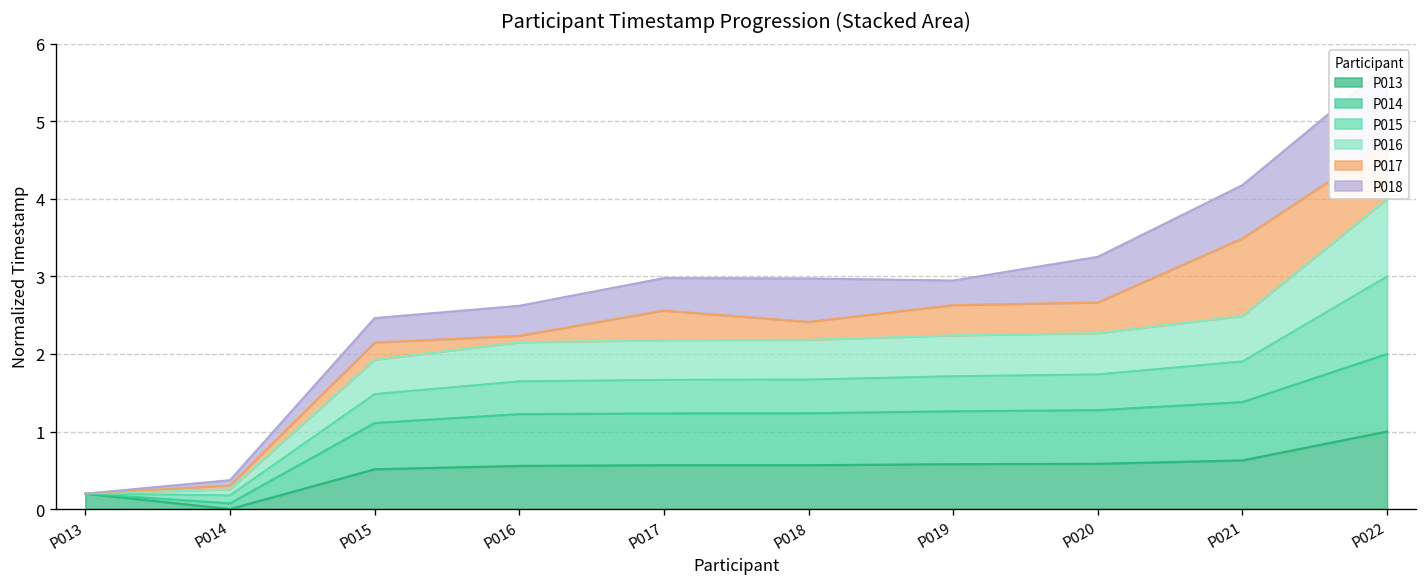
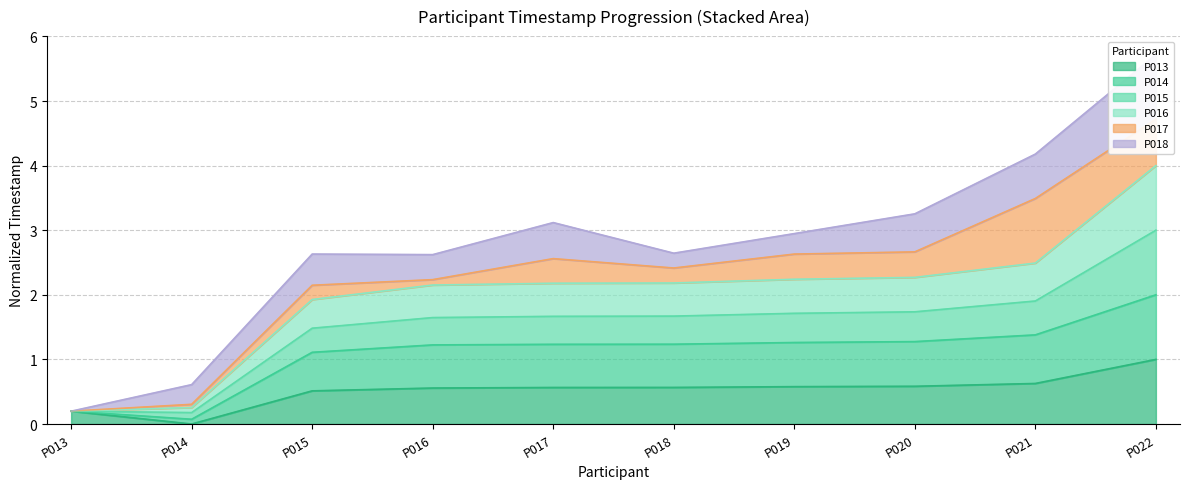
  {
    "P017": {
      "P014": 0.0,
      "P015": 0.2,
      "P016": 0.1,
      "P017": 0.4,
      "P018": 0.2,
      "P019": 0.4,
      "P020": 0.4,
      "P021": 1.0
    },
    "P018": {
-     "P014": 0.1,
-     "P015": 0.3,
+     "P014": 0.3,
+     "P015": 0.5,
      "P016": 0.4,
-     "P017": 0.4,
-     "P018": 0.6,
+     "P017": 0.6,
+     "P018": 0.2,
      "P019": 0.3,
      "P020": 0.6,
      "P021": 0.7
    }
  }
